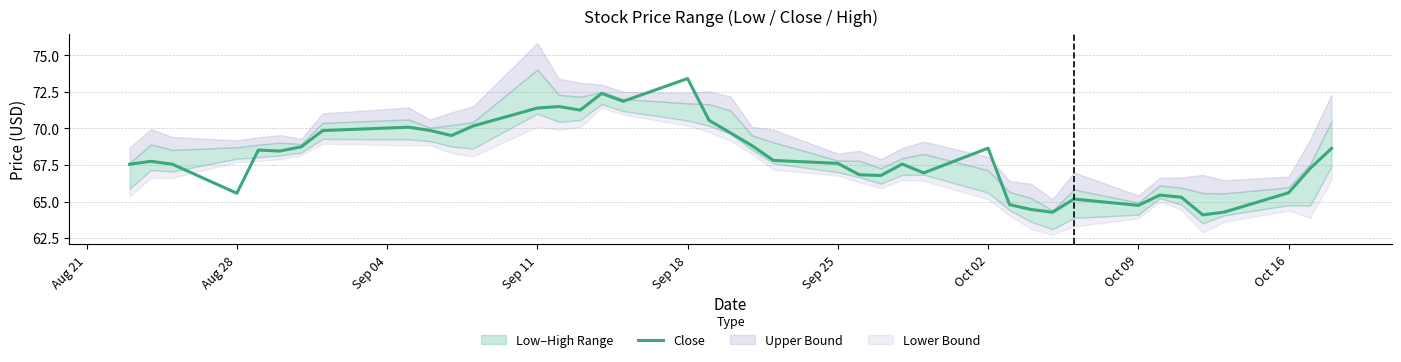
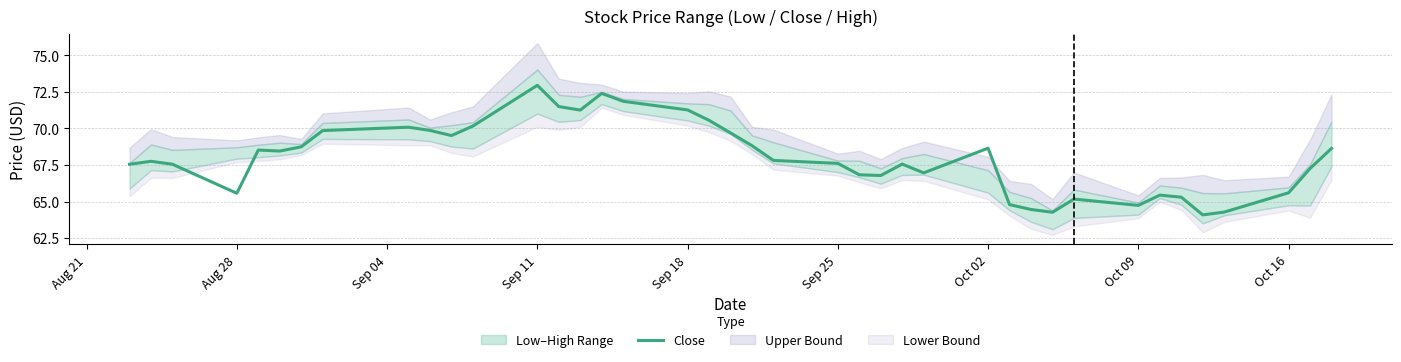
  {
    "Close": {
      "Aug 28": 65.6,
-     "Sep 11": 71.4,
-     "Sep 18": 73.4,
+     "Sep 11": 72.9,
+     "Sep 18": 71.3,
      "Sep 25": 67.6,
      "Oct 02": 68.6,
      "Oct 09": 64.7,
      "Oct 16": 65.6
    }
  }
